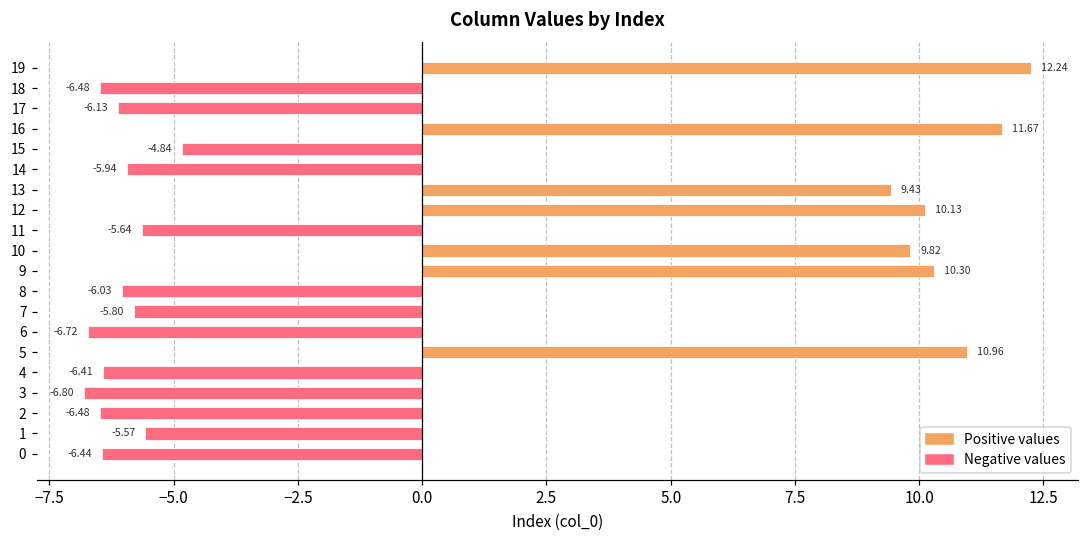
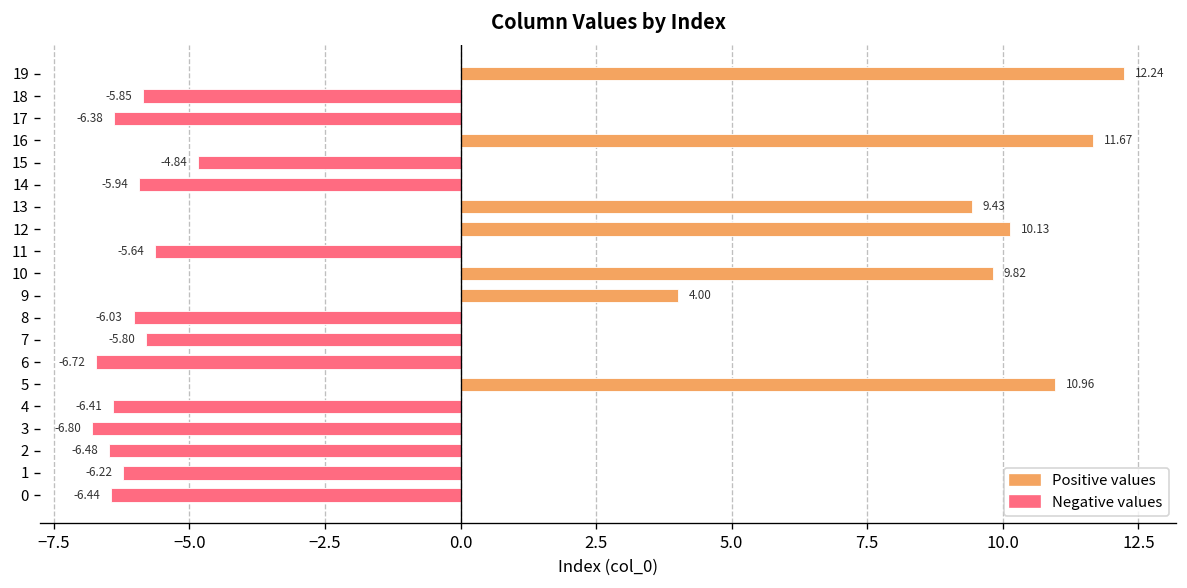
  {
    "19": 12.24,
-   "18": -6.48,
-   "17": -6.13,
+   "18": -5.85,
+   "17": -6.38,
    "16": 11.67,
    "15": -4.84,
    "14": -5.94,
    "13": 9.43,
    "12": 10.13,
    "11": -5.64,
    "10": 9.82,
-   "9": 10.30,
+   "9": 4.00,
    "8": -6.03,
    "7": -5.80,
    "6": -6.72,
    "5": 10.96,
    "4": -6.41,
    "3": -6.80,
    "2": -6.48,
-   "1": -5.57,
+   "1": -6.22,
    "0": -6.44
  }
